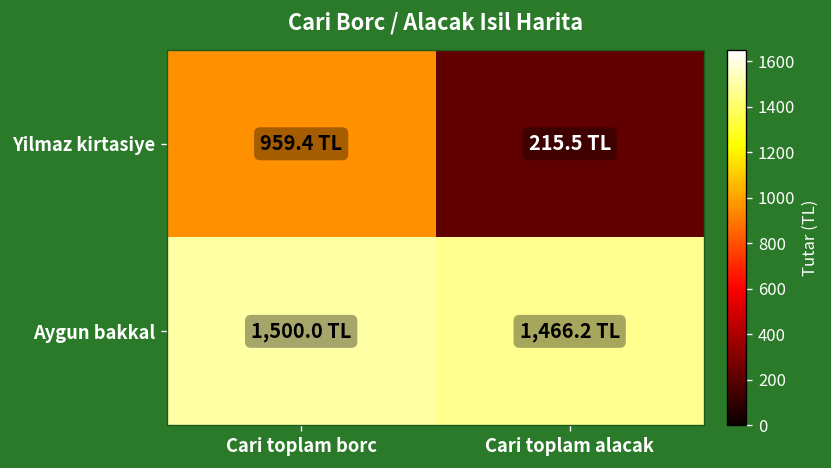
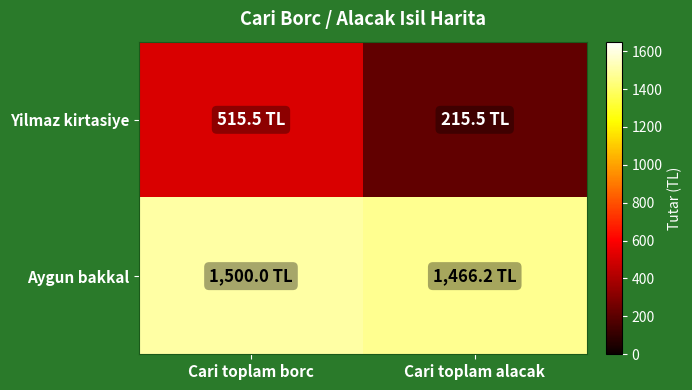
  {
    "Yilmaz kirtasiye": {
-     "Cari toplam borc": 959.4
+     "Cari toplam borc": 515.5
    }
  }
